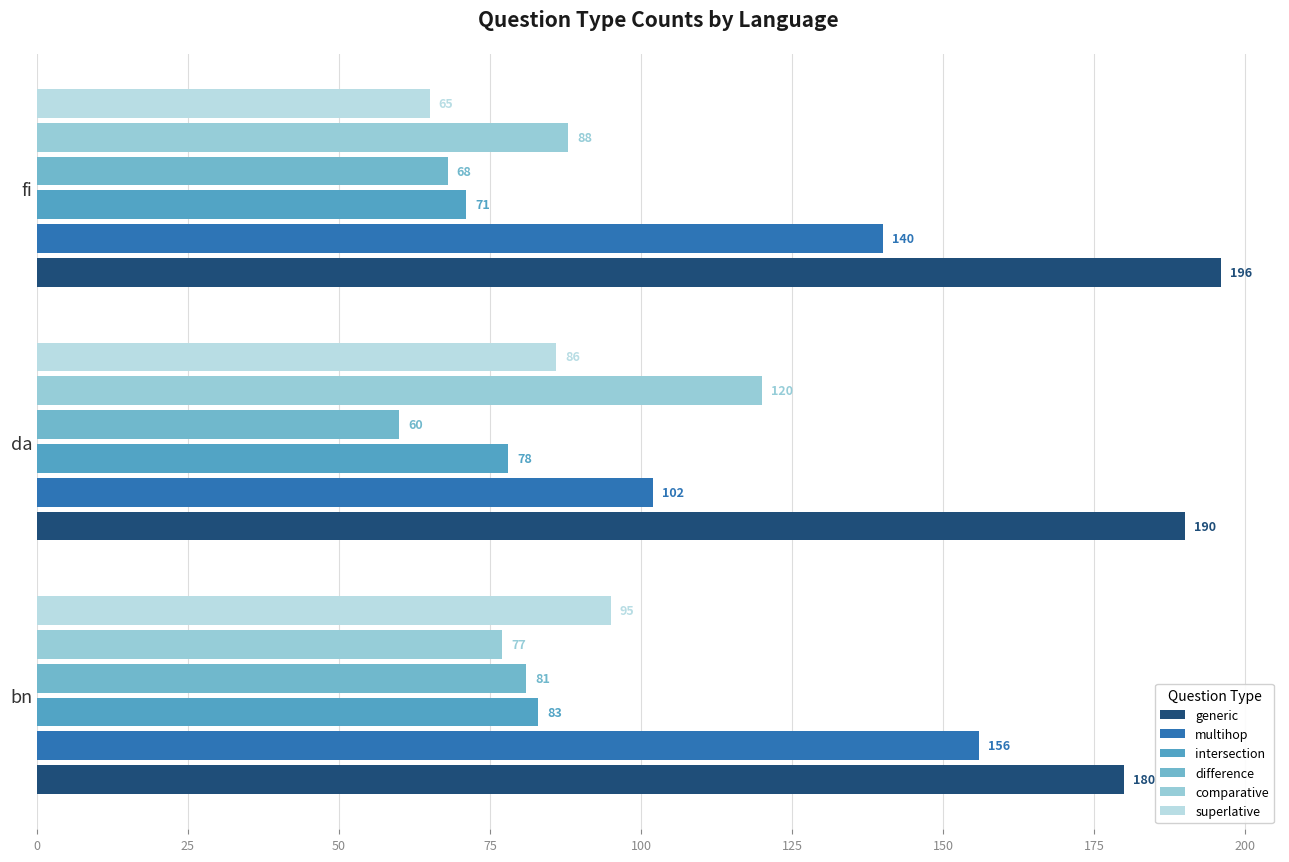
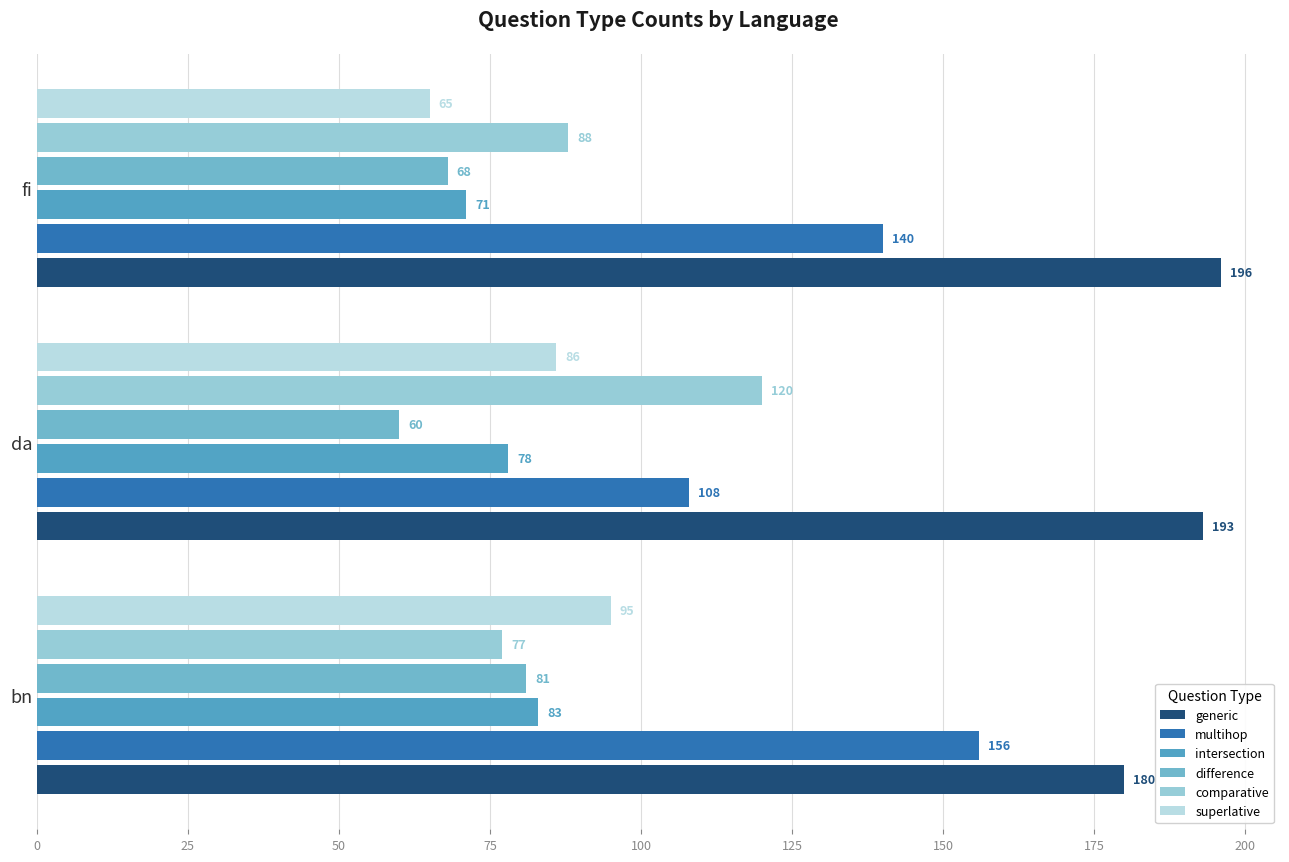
  {
    "generic": {
      "fi": 196,
-     "da": 190
+     "da": 193
    },
    "multihop": {
      "fi": 140,
-     "da": 102,
+     "da": 108,
      "bn": 156
    }
  }
